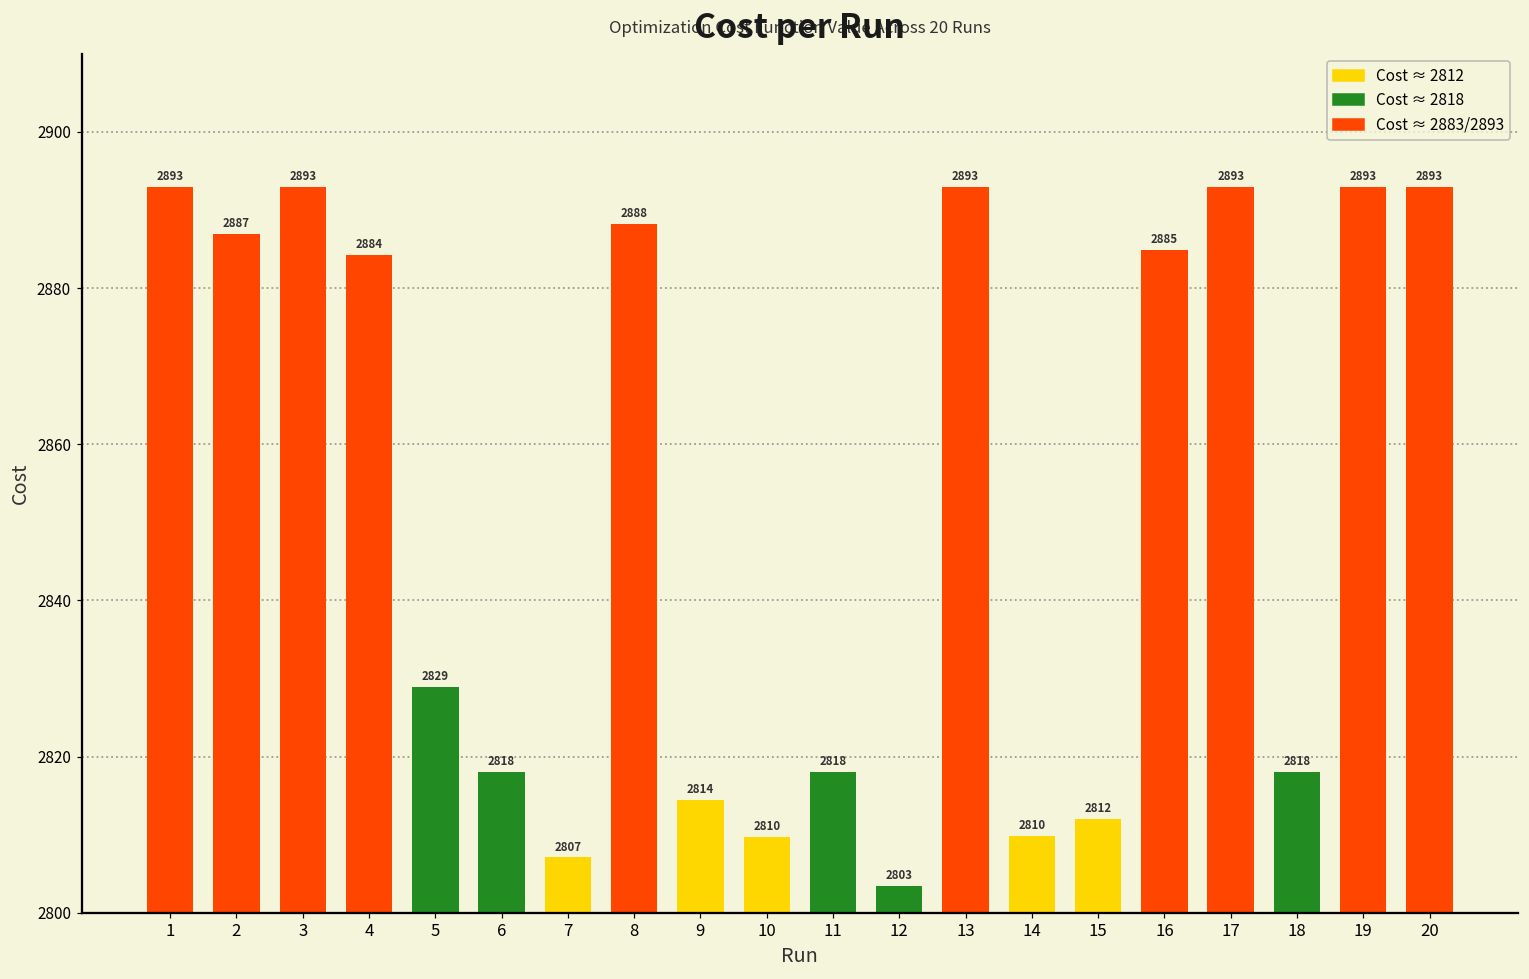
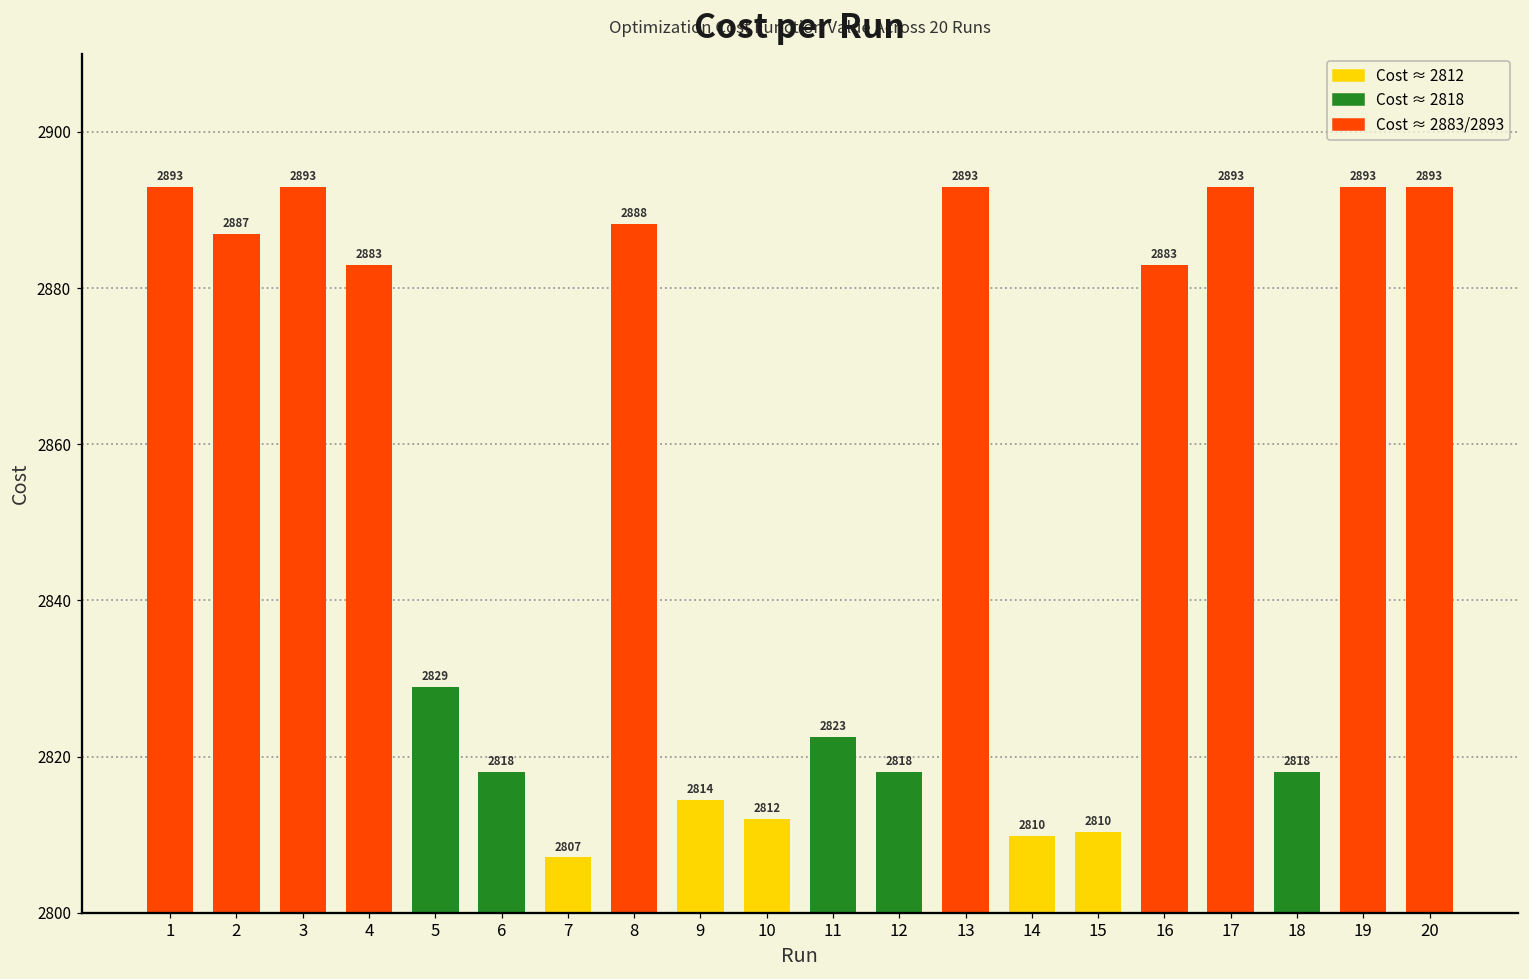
  {
    "1": 2893,
    "2": 2887,
    "3": 2893,
-   "4": 2884,
+   "4": 2883,
    "5": 2829,
    "6": 2818,
    "7": 2807,
    "8": 2888,
    "9": 2814,
-   "10": 2810,
-   "11": 2818,
-   "12": 2803,
+   "10": 2812,
+   "11": 2823,
+   "12": 2818,
    "13": 2893,
    "14": 2810,
-   "15": 2812,
-   "16": 2885,
+   "15": 2810,
+   "16": 2883,
    "17": 2893,
    "18": 2818,
    "19": 2893,
    "20": 2893
  }
